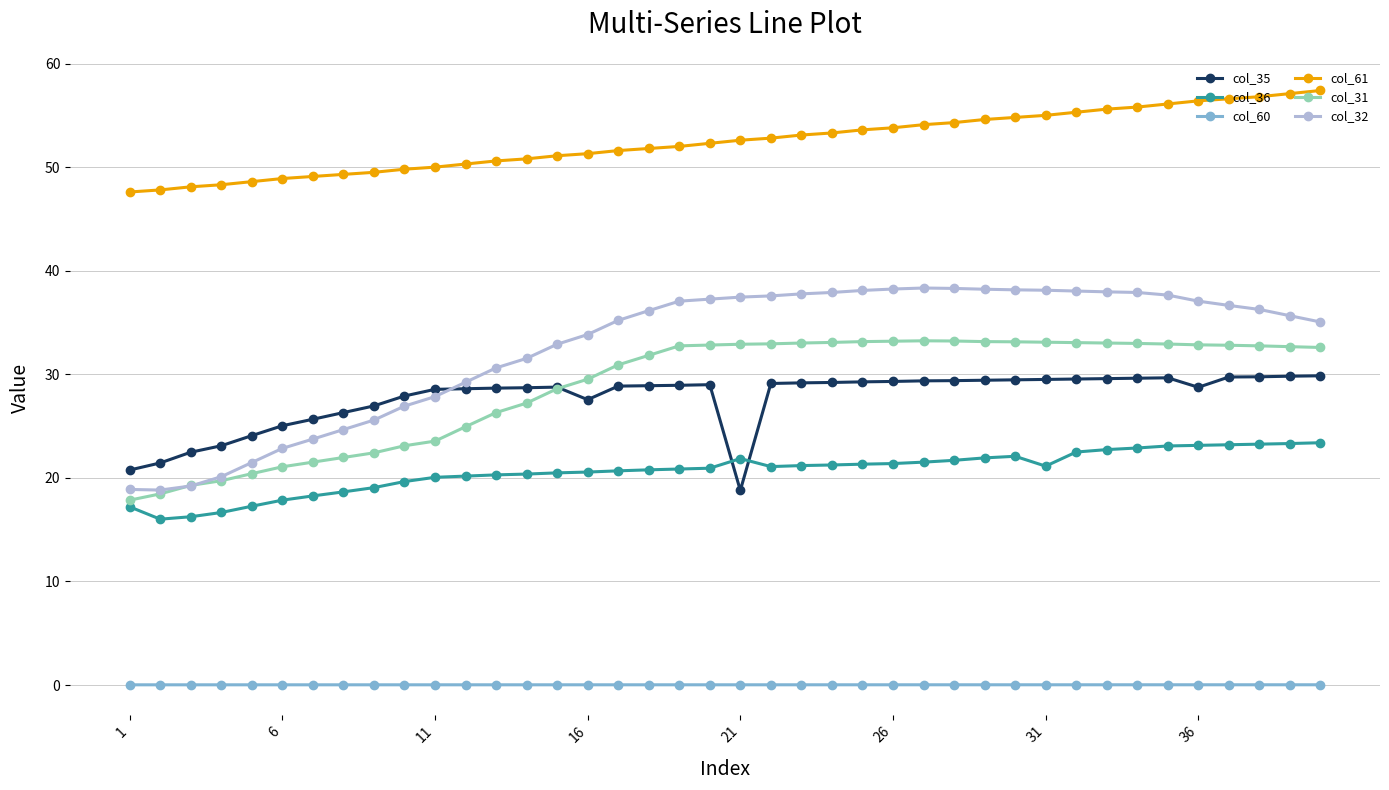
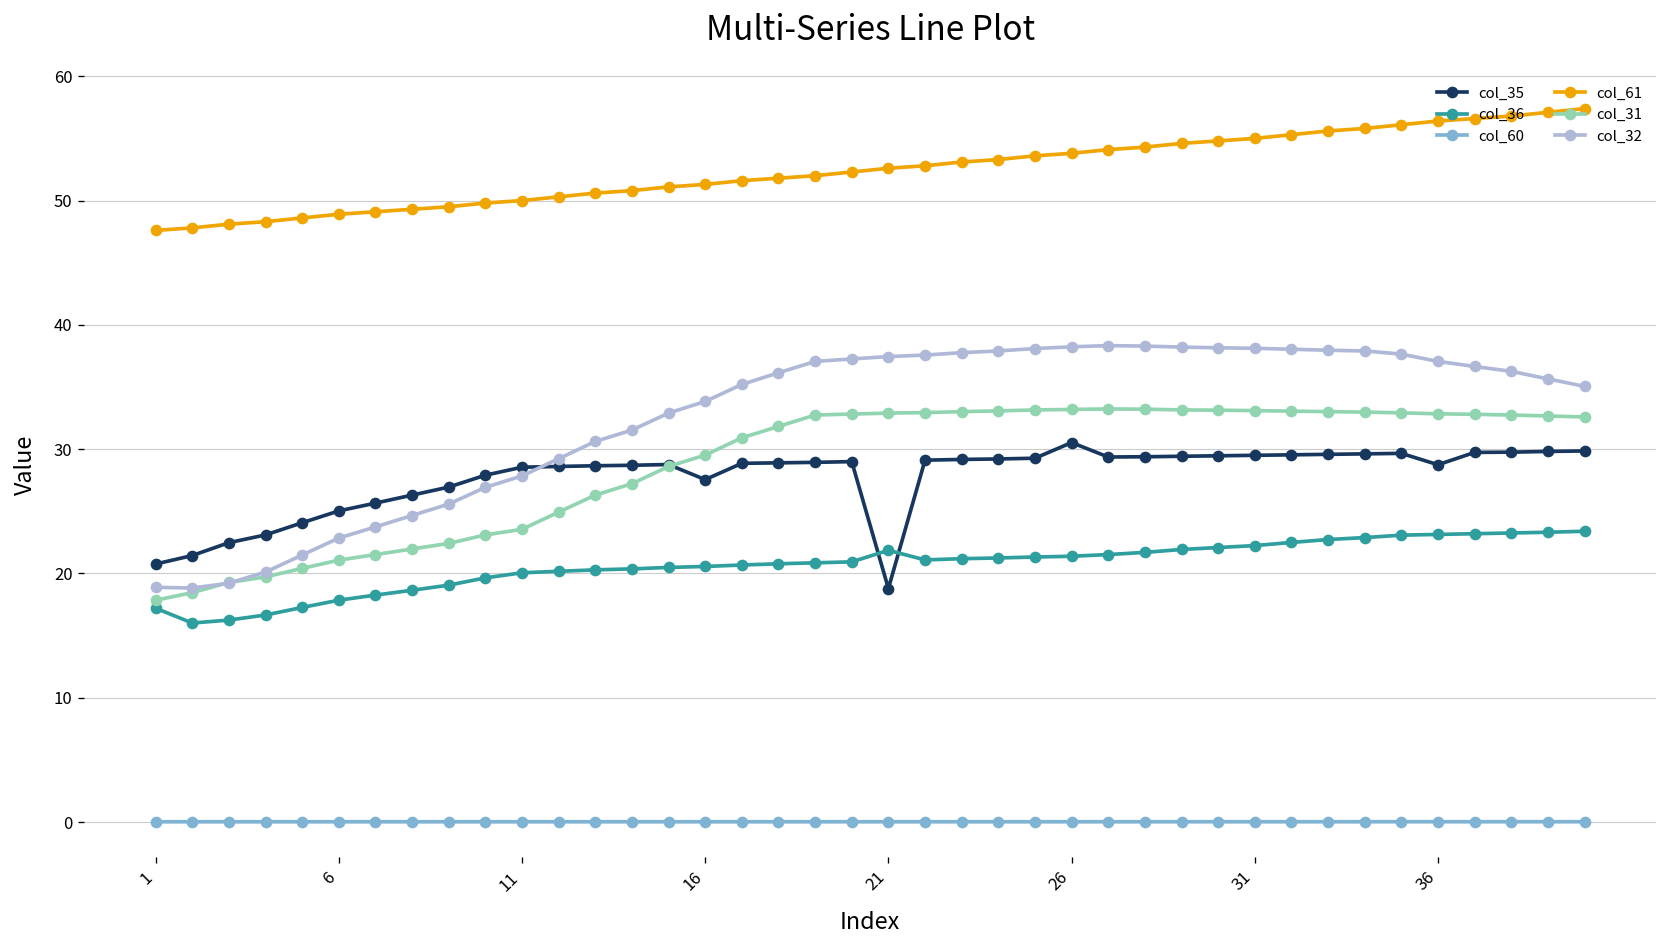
  {
    "col_35": {
      "1": 20.8,
      "6": 25.0,
      "11": 28.5,
      "16": 27.5,
      "21": 18.8,
-     "26": 29.3,
+     "26": 30.5,
      "31": 29.5,
      "36": 28.7
    },
    "col_36": {
      "1": 17.2,
      "6": 17.8,
      "11": 20.1,
      "16": 20.6,
      "21": 21.9,
      "26": 21.4,
-     "31": 21.1,
+     "31": 22.2,
      "36": 23.1
    },
    "col_61": {
      "1": 47.6,
      "6": 48.9,
      "11": 50.0,
      "16": 51.3,
      "21": 52.6,
      "26": 53.8,
      "31": 55.0,
      "36": 56.4
    }
  }
